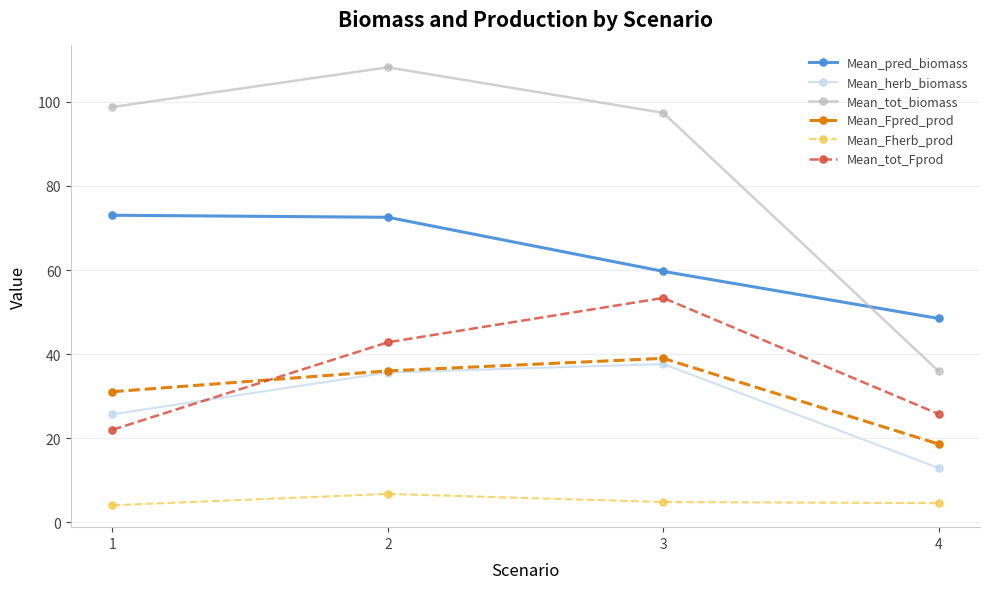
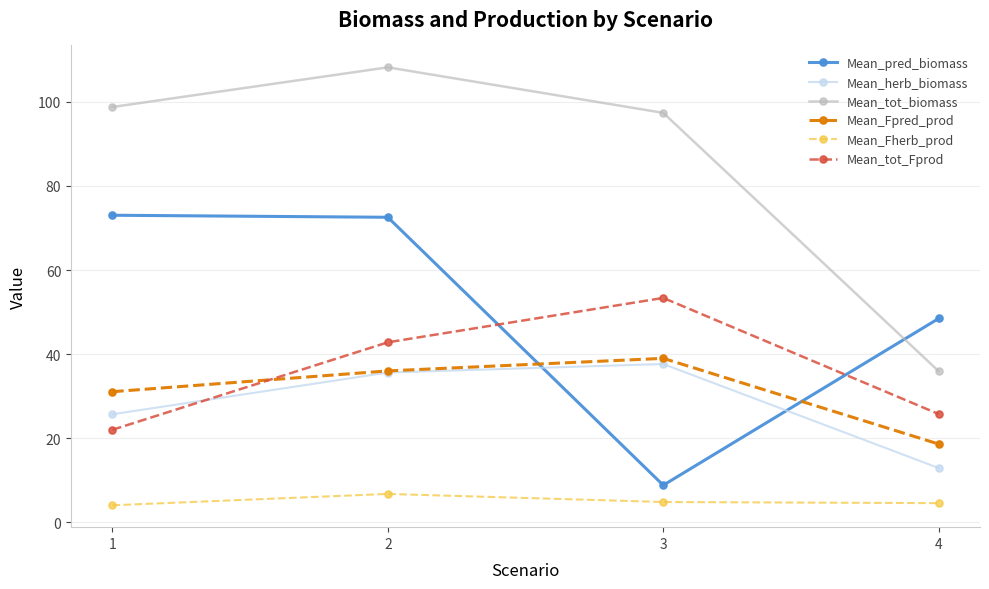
  {
    "Mean_pred_biomass": {
      "1": 73,
      "2": 73,
-     "3": 60,
+     "3": 9,
      "4": 48
    },
    "Mean_Fpred_prod": {
      "1": 31,
      "3": 39,
      "4": 19
    },
    "Mean_Fherb_prod": {
      "1": 4,
      "2": 7,
      "3": 5,
      "4": 5
    },
    "Mean_tot_Fprod": {
      "1": 22,
      "2": 43,
      "3": 53,
      "4": 26
    }
  }
